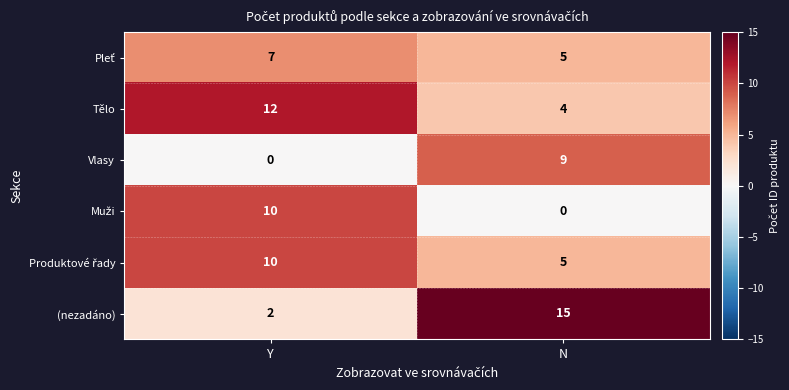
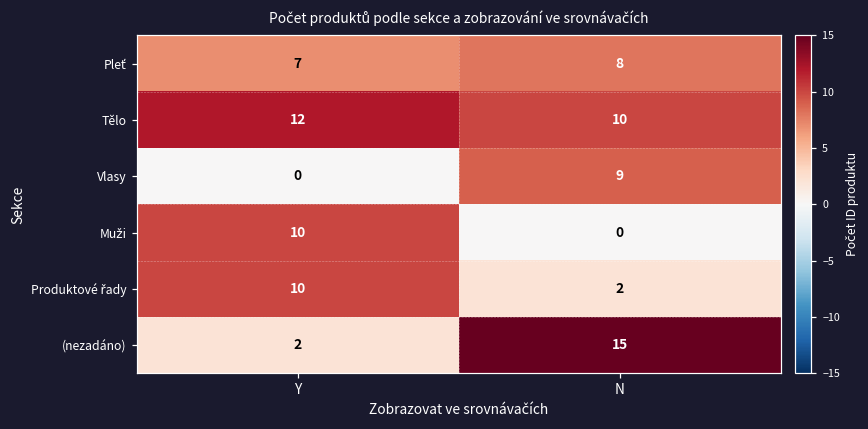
  {
    "Pleť": {
      "Y": 7,
-     "N": 5
+     "N": 8
    },
    "Tělo": {
      "Y": 12,
-     "N": 4
+     "N": 10
    },
    "Vlasy": {
      "Y": 0,
      "N": 9
    },
    "Muži": {
      "Y": 10,
      "N": 0
    },
    "Produktové řady": {
      "Y": 10,
-     "N": 5
+     "N": 2
    },
    "(nezadáno)": {
      "Y": 2,
      "N": 15
    }
  }
